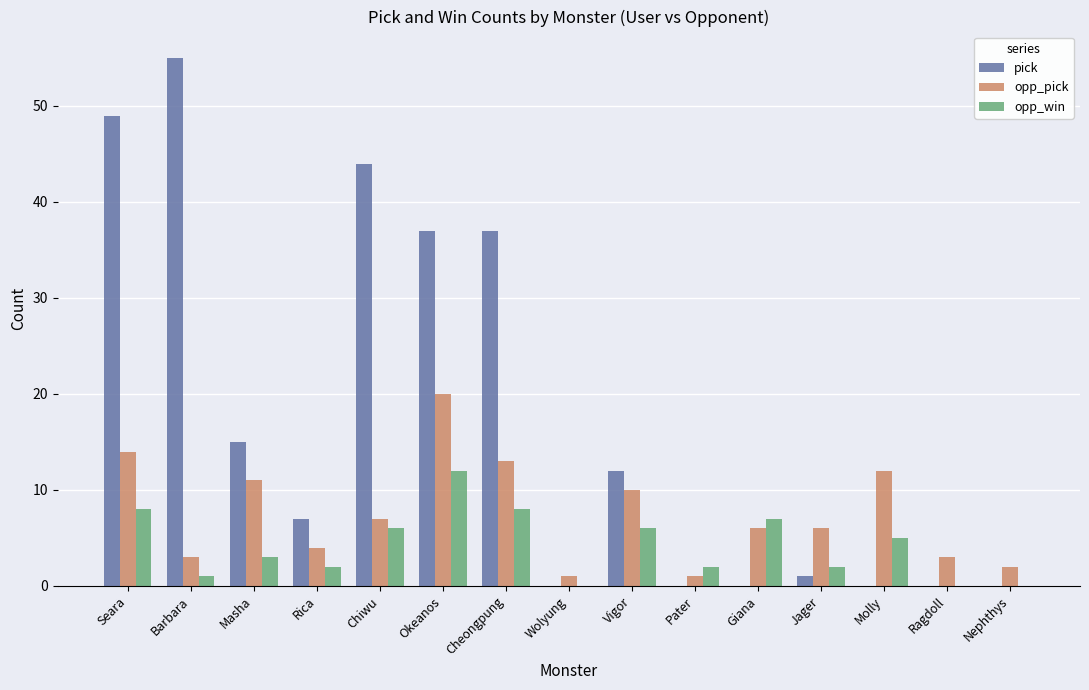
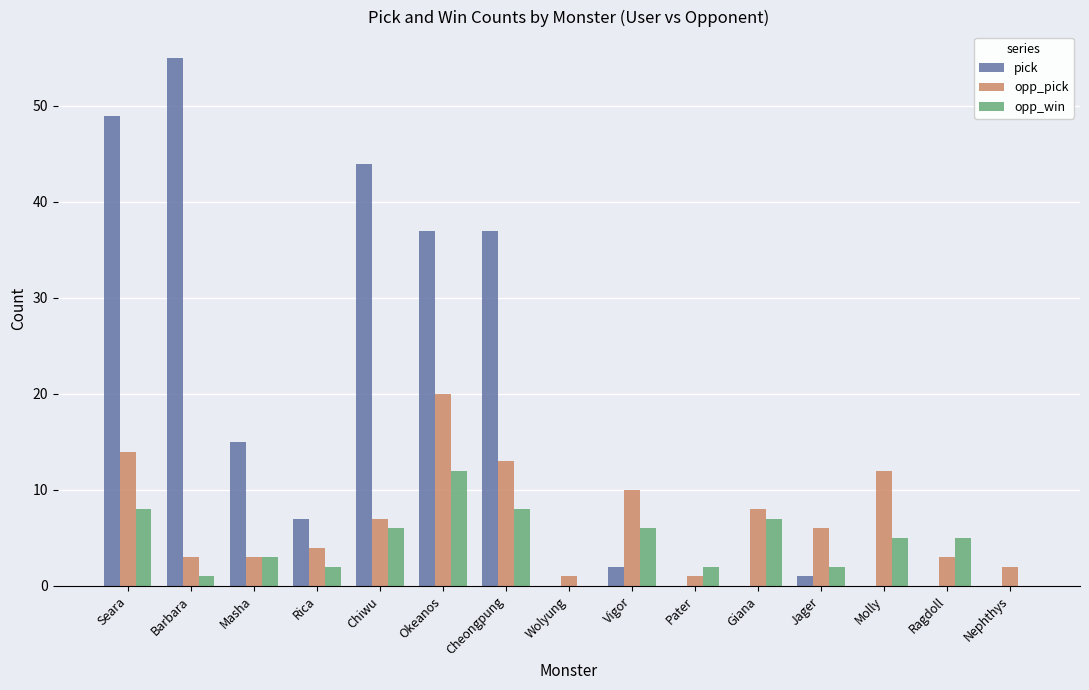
  {
    "pick": {
      "Seara": 49,
      "Barbara": 55,
      "Masha": 15,
      "Rica": 7,
      "Chiwu": 44,
      "Okeanos": 37,
      "Cheongpung": 37,
      "Wolyung": 0,
-     "Vigor": 12,
+     "Vigor": 2,
      "Pater": 0,
      "Giana": 0,
      "Jager": 1,
      "Molly": 0,
      "Ragdoll": 0,
      "Nephthys": 0
    },
    "opp_pick": {
      "Seara": 14,
      "Barbara": 3,
-     "Masha": 11,
+     "Masha": 3,
      "Rica": 4,
      "Chiwu": 7,
      "Okeanos": 20,
      "Cheongpung": 13,
      "Wolyung": 1,
      "Vigor": 10,
      "Pater": 1,
-     "Giana": 6,
+     "Giana": 8,
      "Jager": 6,
      "Molly": 12,
      "Ragdoll": 3,
      "Nephthys": 2
    },
    "opp_win": {
      "Seara": 8,
      "Barbara": 1,
      "Masha": 3,
      "Rica": 2,
      "Chiwu": 6,
      "Okeanos": 12,
      "Cheongpung": 8,
      "Wolyung": 0,
      "Vigor": 6,
      "Pater": 2,
      "Giana": 7,
      "Jager": 2,
      "Molly": 5,
-     "Ragdoll": 0,
+     "Ragdoll": 5,
      "Nephthys": 0
    }
  }
